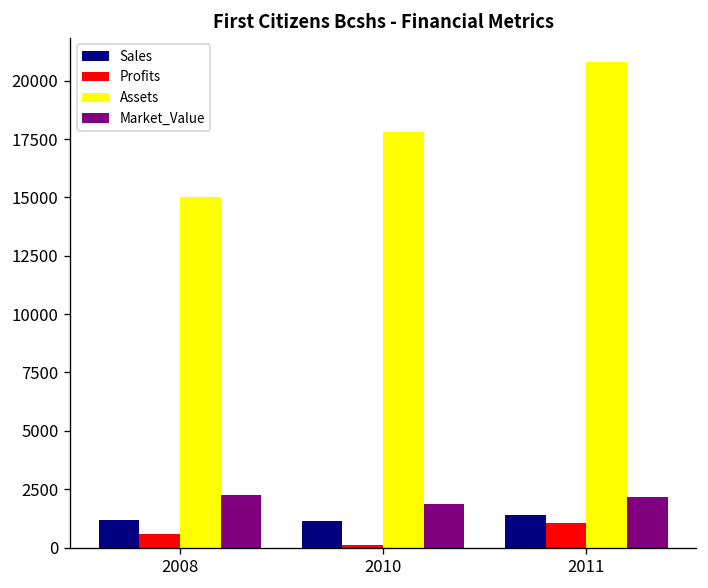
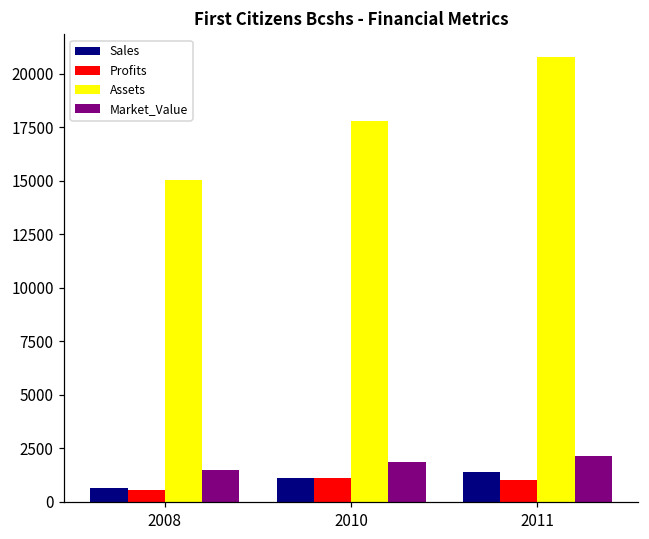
  {
    "Sales": {
-     "2008": 1200,
+     "2008": 600,
      "2010": 1100,
      "2011": 1400
    },
    "Profits": {
      "2008": 600,
-     "2010": 100,
+     "2010": 1100,
      "2011": 1000
    },
    "Assets": {
      "2008": 15000,
      "2010": 17800,
      "2011": 20800
    },
    "Market_Value": {
-     "2008": 2200,
+     "2008": 1500,
      "2010": 1900,
      "2011": 2100
    }
  }
